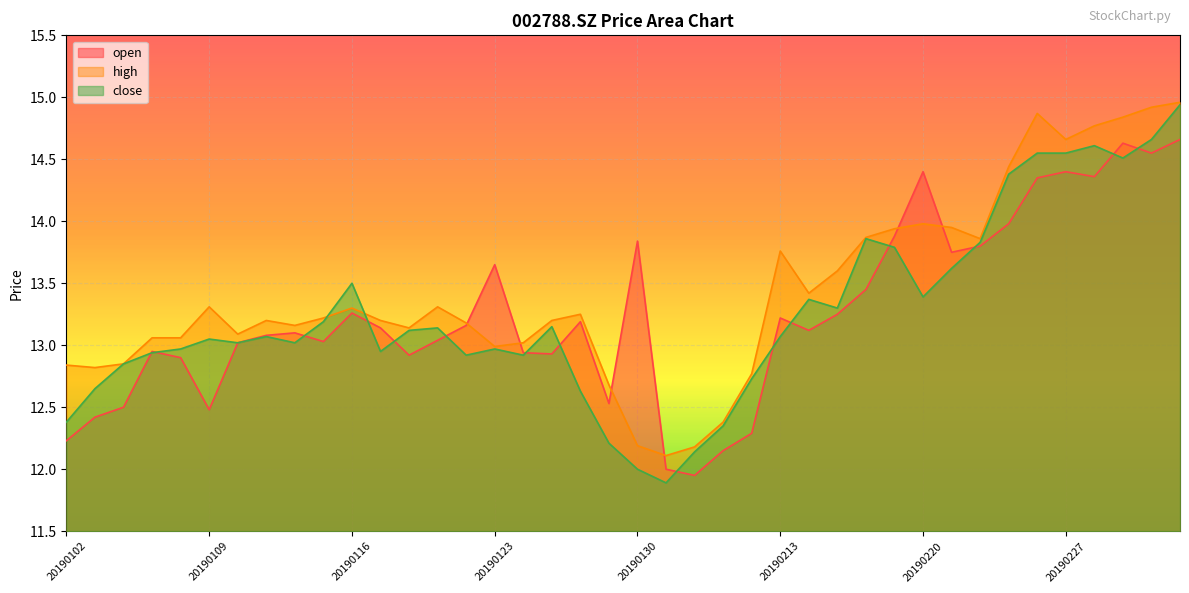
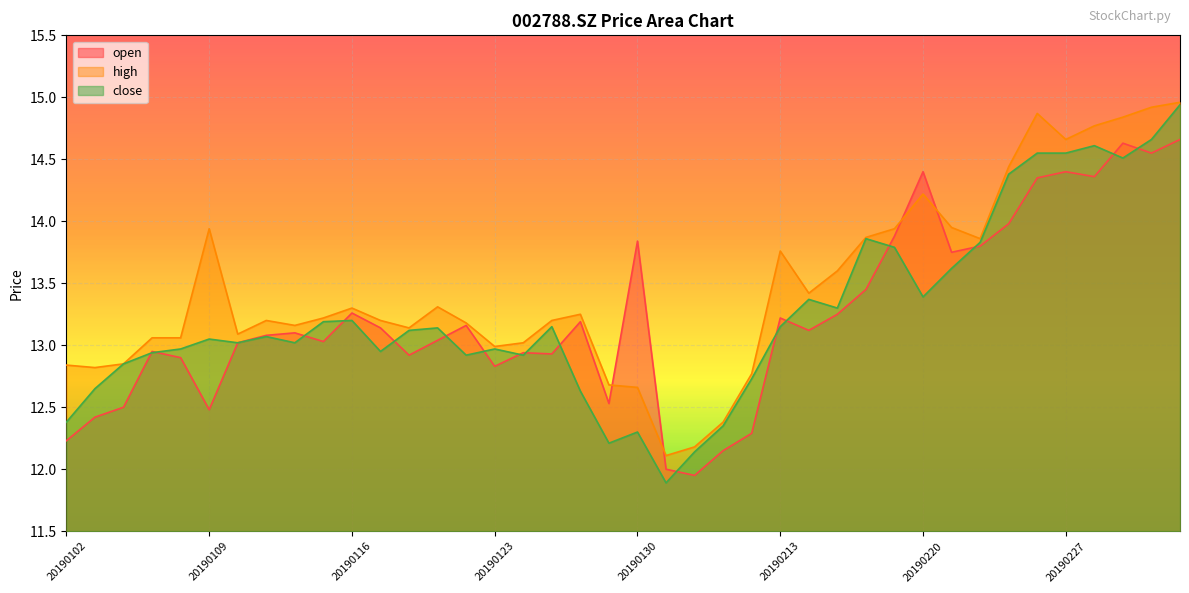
  {
    "open": {
      "20190102": 12.23,
      "20190109": 12.48,
      "20190116": 13.26,
-     "20190123": 13.65,
+     "20190123": 12.83,
      "20190130": 13.84,
      "20190213": 13.22,
      "20190220": 14.40,
      "20190227": 14.40
    },
    "high": {
      "20190102": 12.84,
-     "20190109": 13.31,
+     "20190109": 13.94,
      "20190116": 13.30,
-     "20190130": 12.19,
+     "20190130": 12.66,
      "20190213": 13.76,
-     "20190220": 13.98,
+     "20190220": 14.22,
      "20190227": 14.66
    },
    "close": {
      "20190102": 12.38,
      "20190109": 13.05,
-     "20190116": 13.5,
-     "20190130": 12.0,
-     "20190213": 13.07,
+     "20190116": 13.2,
+     "20190130": 12.3,
+     "20190213": 13.15,
      "20190220": 13.39,
      "20190227": 14.55
    }
  }
